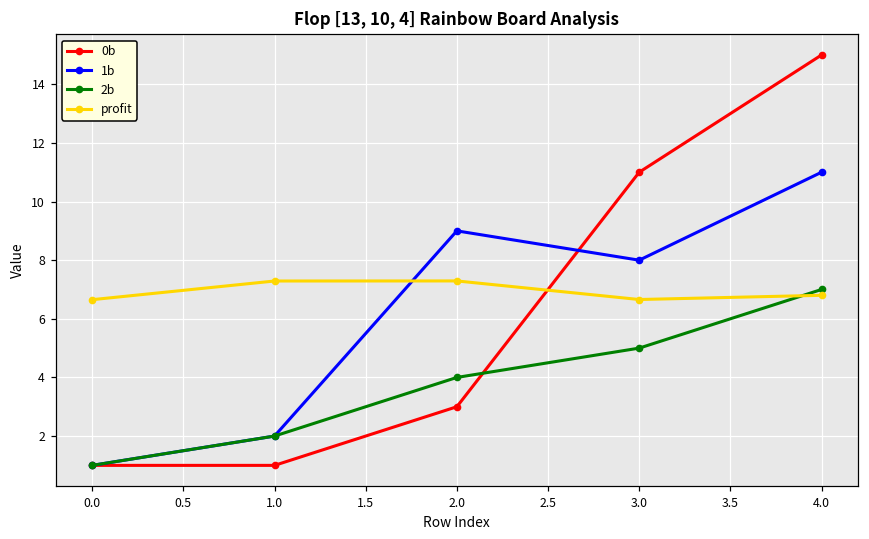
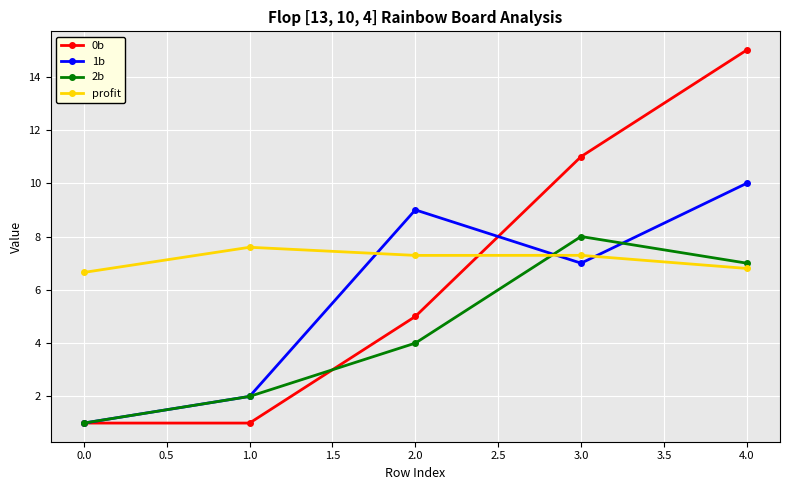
  {
    "0b": {
      "1.0": 1,
-     "2.0": 3,
+     "2.0": 5,
      "3.0": 11,
      "4.0": 15
    },
    "1b": {
      "2.0": 9,
-     "3.0": 8,
-     "4.0": 11
+     "3.0": 7,
+     "4.0": 10
    },
    "2b": {
      "2.0": 4,
-     "3.0": 5,
+     "3.0": 8,
      "4.0": 7
    },
    "profit": {
      "0.0": 6.7,
-     "1.0": 7.3,
+     "1.0": 7.6,
      "2.0": 7.3,
-     "3.0": 6.7,
+     "3.0": 7.3,
      "4.0": 6.8
    }
  }
